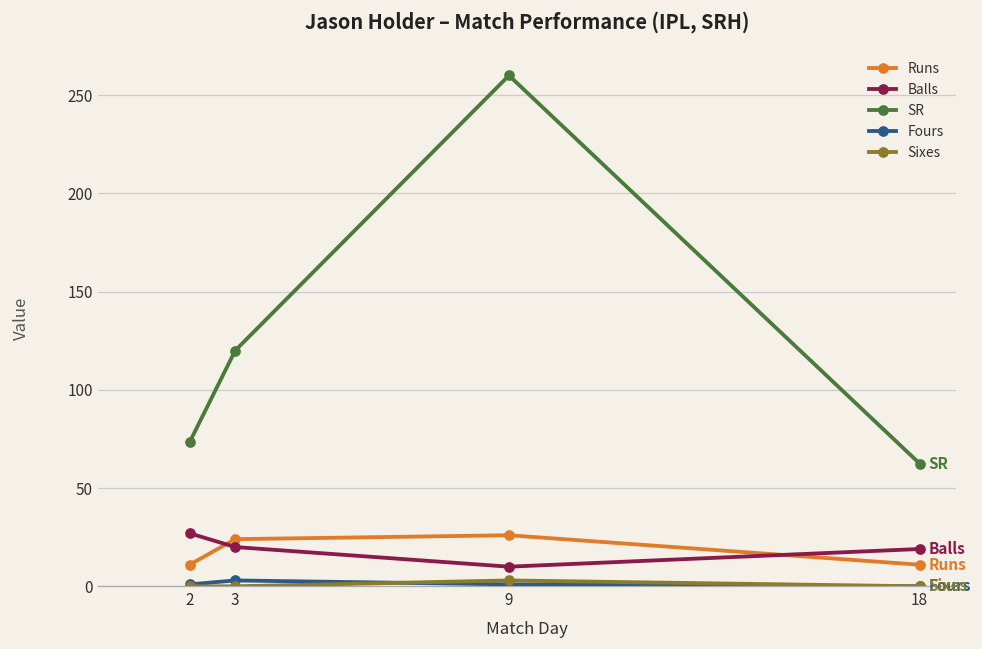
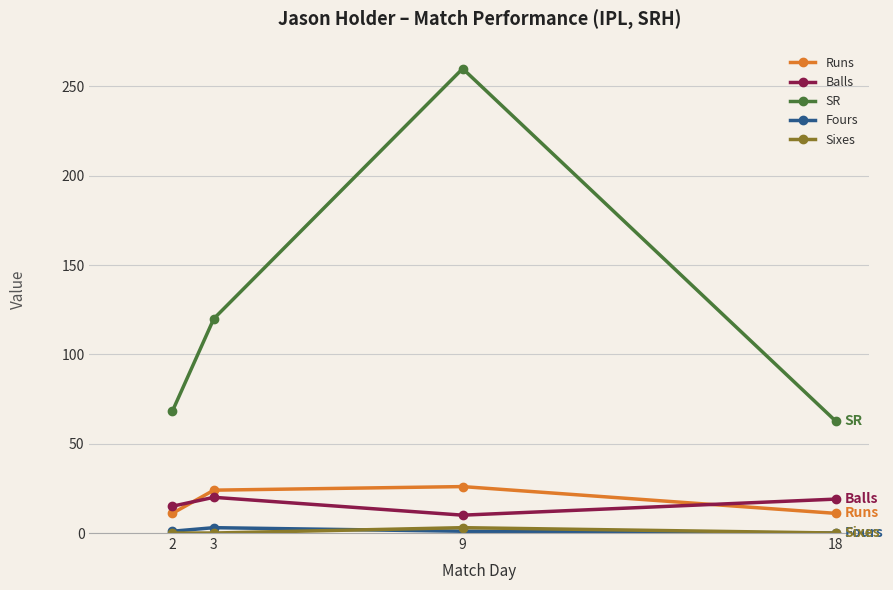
  {
    "Runs": {
      "2": 11,
      "3": 24,
      "9": 26,
      "18": 11
    },
    "Balls": {
-     "2": 27,
+     "2": 15,
      "3": 20,
      "9": 10,
      "18": 19
    },
    "SR": {
-     "2": 73,
+     "2": 68,
      "3": 120,
      "9": 260,
      "18": 63
    },
    "Fours": {
      "3": 3,
      "9": 1
    },
    "Sixes": {
      "3": 0,
      "9": 3
    }
  }
